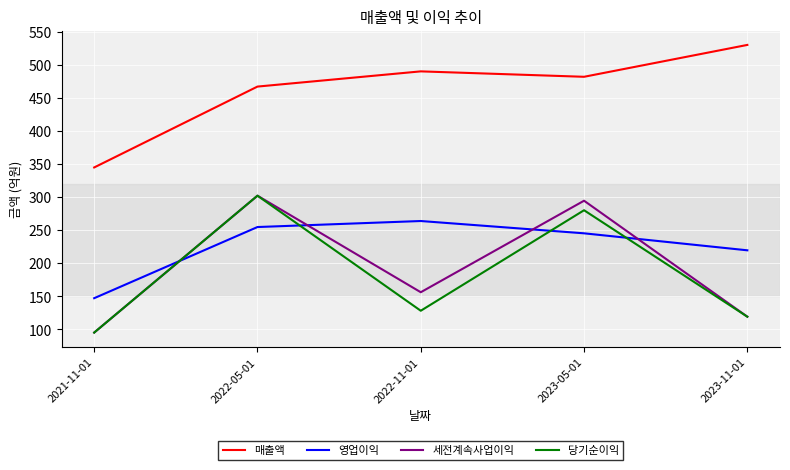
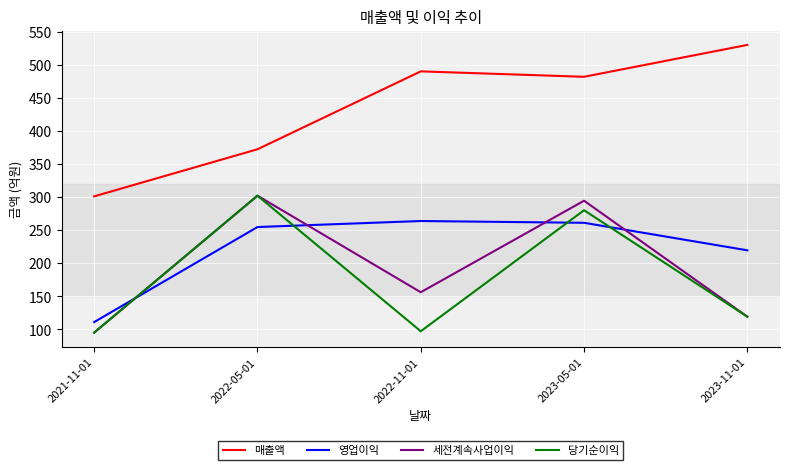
  {
    "매출액": {
-     "2021-11-01": 340,
-     "2022-05-01": 470,
+     "2021-11-01": 300,
+     "2022-05-01": 370,
      "2022-11-01": 490,
      "2023-05-01": 480,
      "2023-11-01": 530
    },
    "영업이익": {
-     "2021-11-01": 150,
+     "2021-11-01": 110,
      "2022-05-01": 250,
      "2022-11-01": 260,
-     "2023-05-01": 250,
+     "2023-05-01": 260,
      "2023-11-01": 220
    },
    "세전계속사업이익": {
      "2022-11-01": 160,
      "2023-05-01": 290
    },
    "당기순이익": {
-     "2022-11-01": 130,
+     "2022-11-01": 100,
      "2023-05-01": 280
    }
  }
